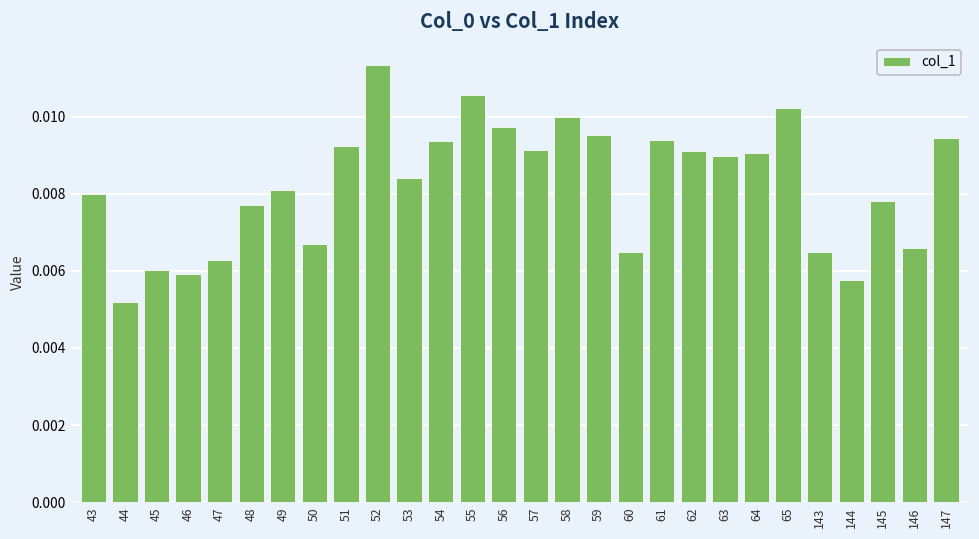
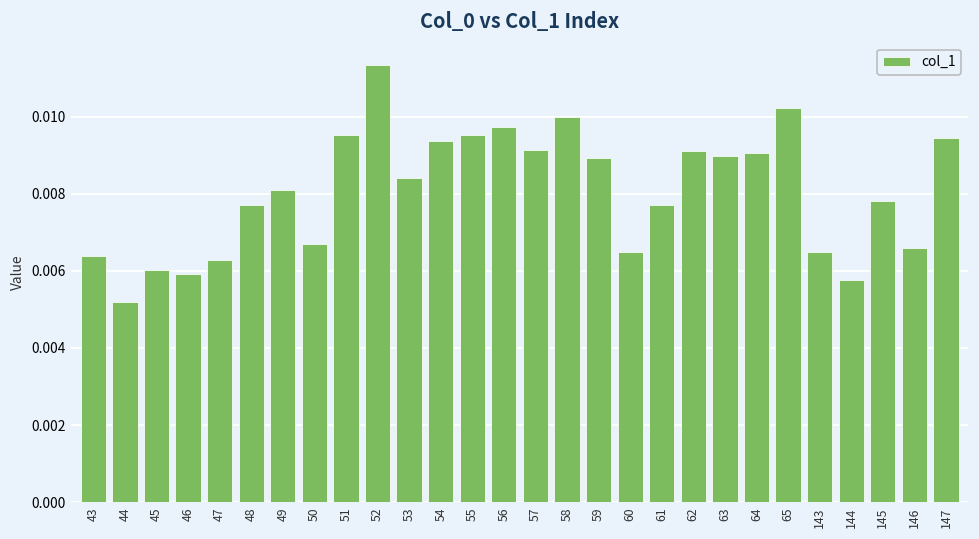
  {
-   "43": 0.0080,
+   "43": 0.0064,
    "44": 0.0052,
    "45": 0.0060,
    "46": 0.0059,
    "47": 0.0063,
    "48": 0.0077,
    "49": 0.0081,
    "50": 0.0067,
-   "51": 0.0092,
+   "51": 0.0095,
    "52": 0.0113,
    "53": 0.0084,
    "54": 0.0094,
-   "55": 0.0105,
+   "55": 0.0095,
    "56": 0.0097,
    "57": 0.0091,
    "58": 0.0100,
-   "59": 0.0095,
+   "59": 0.0089,
    "60": 0.0065,
-   "61": 0.0094,
+   "61": 0.0077,
    "62": 0.0091,
    "63": 0.0090,
    "64": 0.0091,
    "65": 0.0102,
    "143": 0.0065,
    "144": 0.0058,
    "145": 0.0078,
    "146": 0.0066,
    "147": 0.0094
  }
